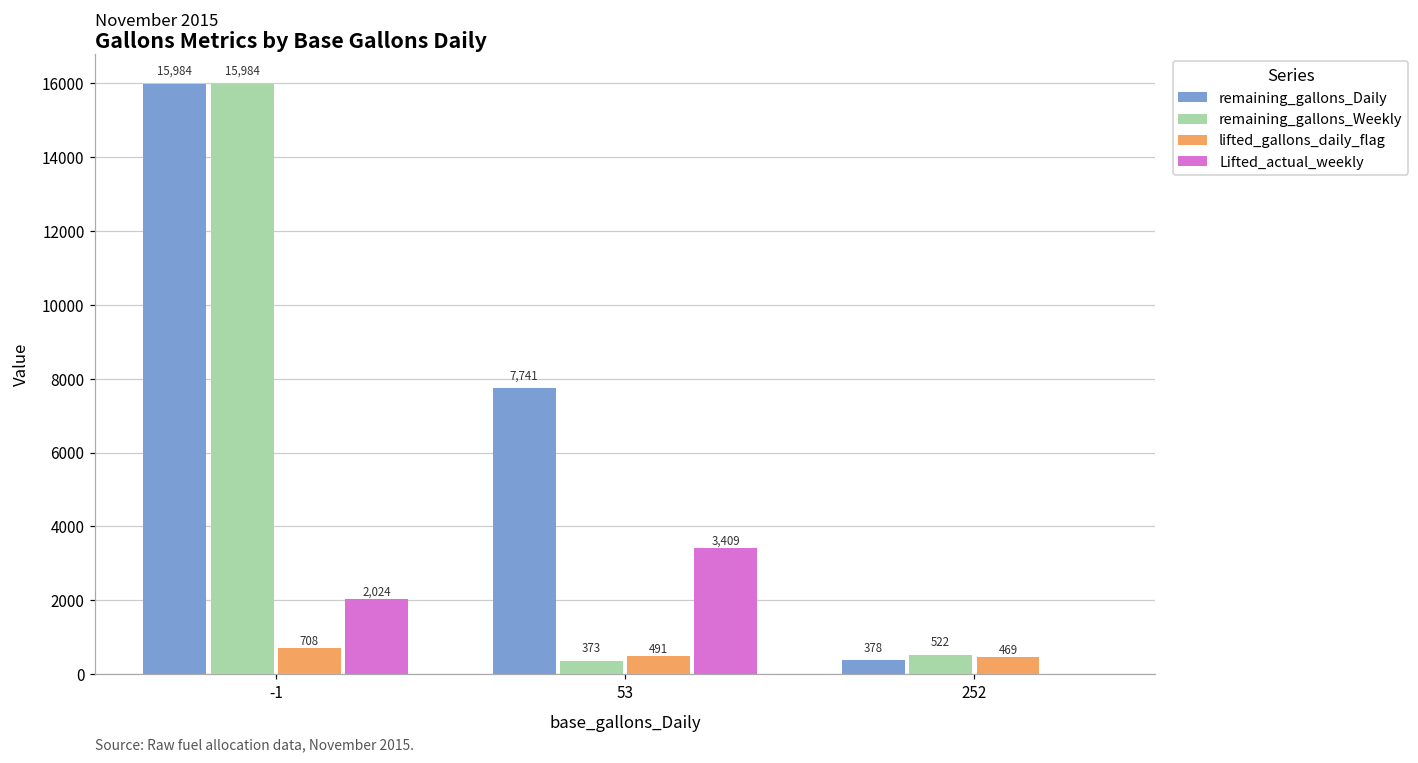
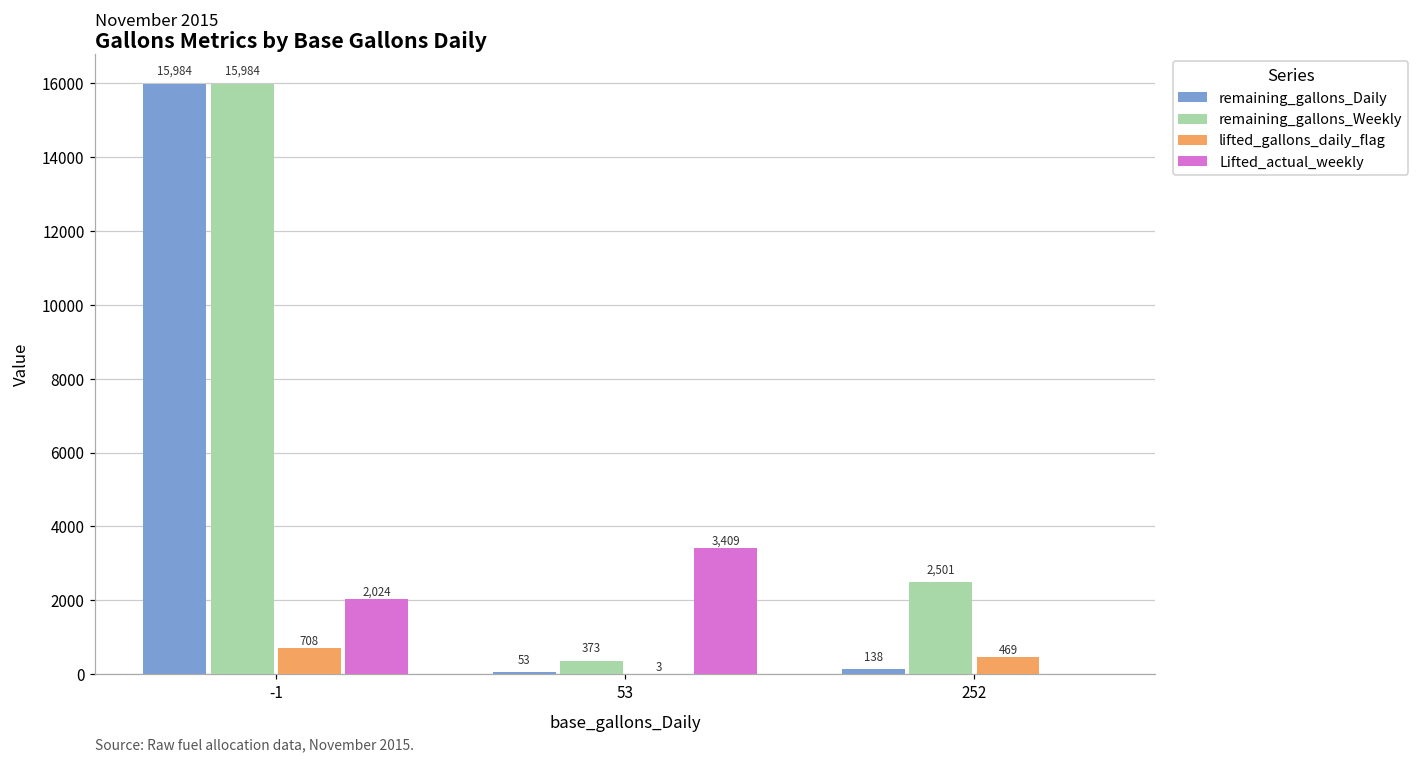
  {
    "remaining_gallons_Daily": {
      "-1": "15,984",
-     "53": "7,741",
-     "252": "378"
+     "53": "53",
+     "252": "138"
    },
    "remaining_gallons_Weekly": {
      "-1": "15,984",
      "53": "373",
-     "252": "522"
+     "252": "2,501"
    },
    "lifted_gallons_daily_flag": {
      "-1": "708",
-     "53": "491",
+     "53": "3",
      "252": "469"
    },
    "Lifted_actual_weekly": {
      "-1": "2,024",
      "53": "3,409"
    }
  }
